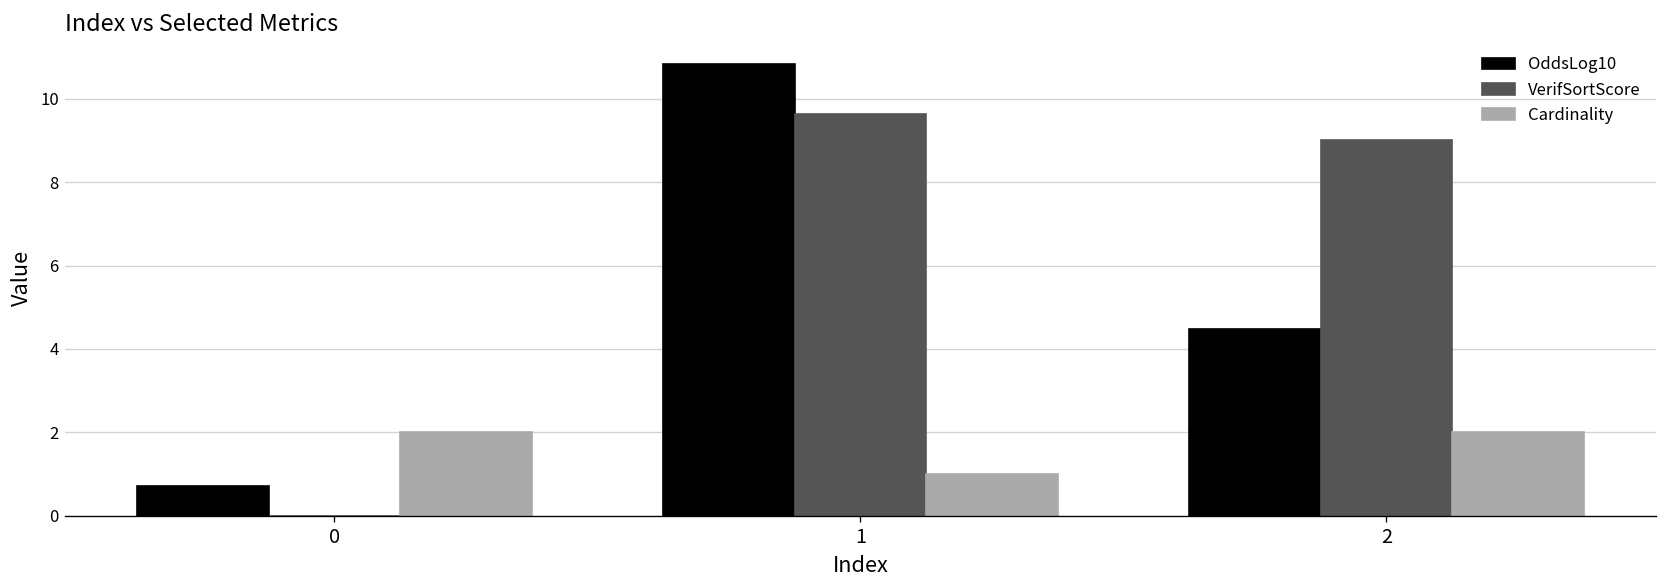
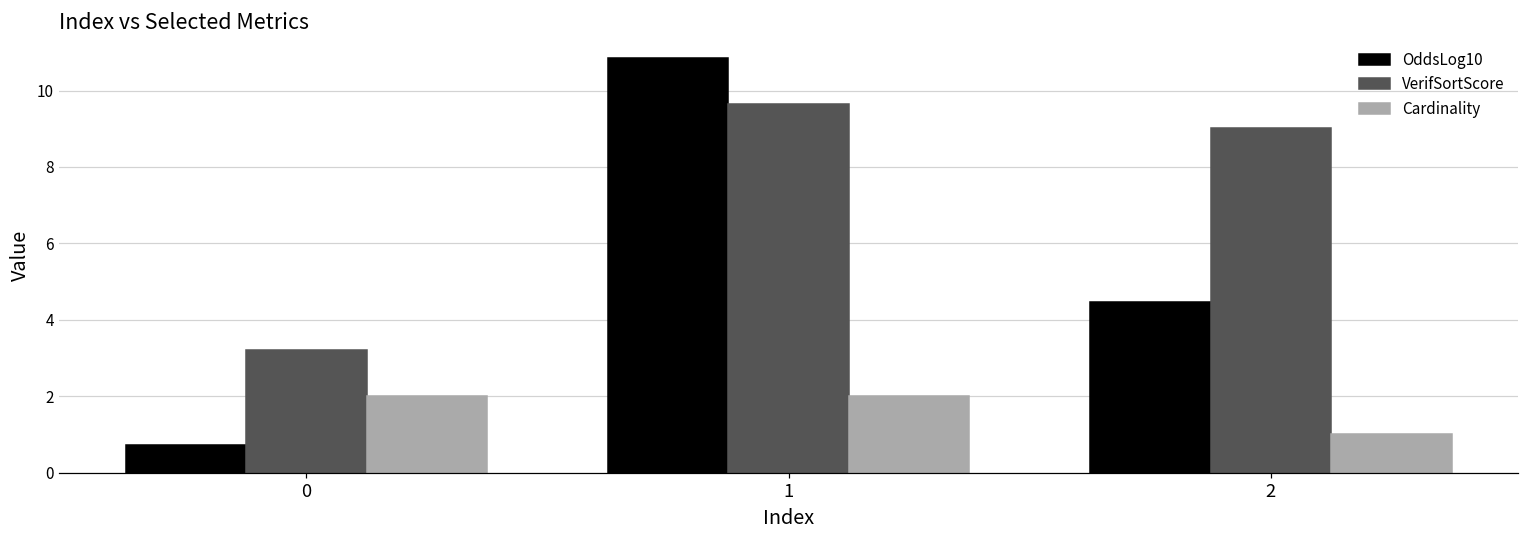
  {
    "OddsLog10": {
      "0": 0.7,
      "1": 10.8,
      "2": 4.5
    },
    "VerifSortScore": {
-     "0": 0.0,
+     "0": 3.2,
      "1": 9.6,
      "2": 9.0
    },
    "Cardinality": {
      "0": 2,
-     "1": 1,
-     "2": 2
+     "1": 2,
+     "2": 1
    }
  }
